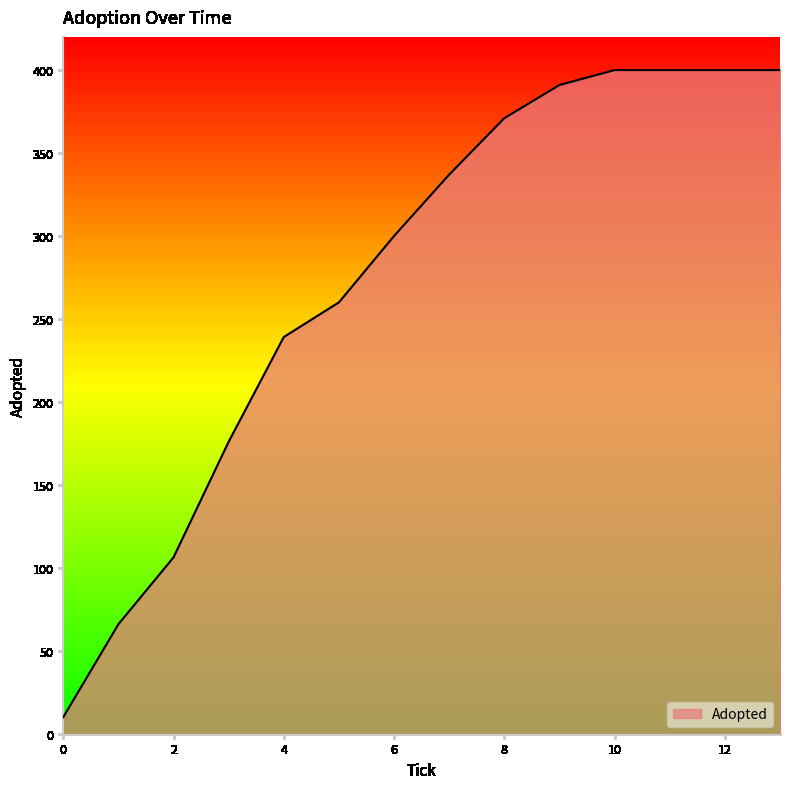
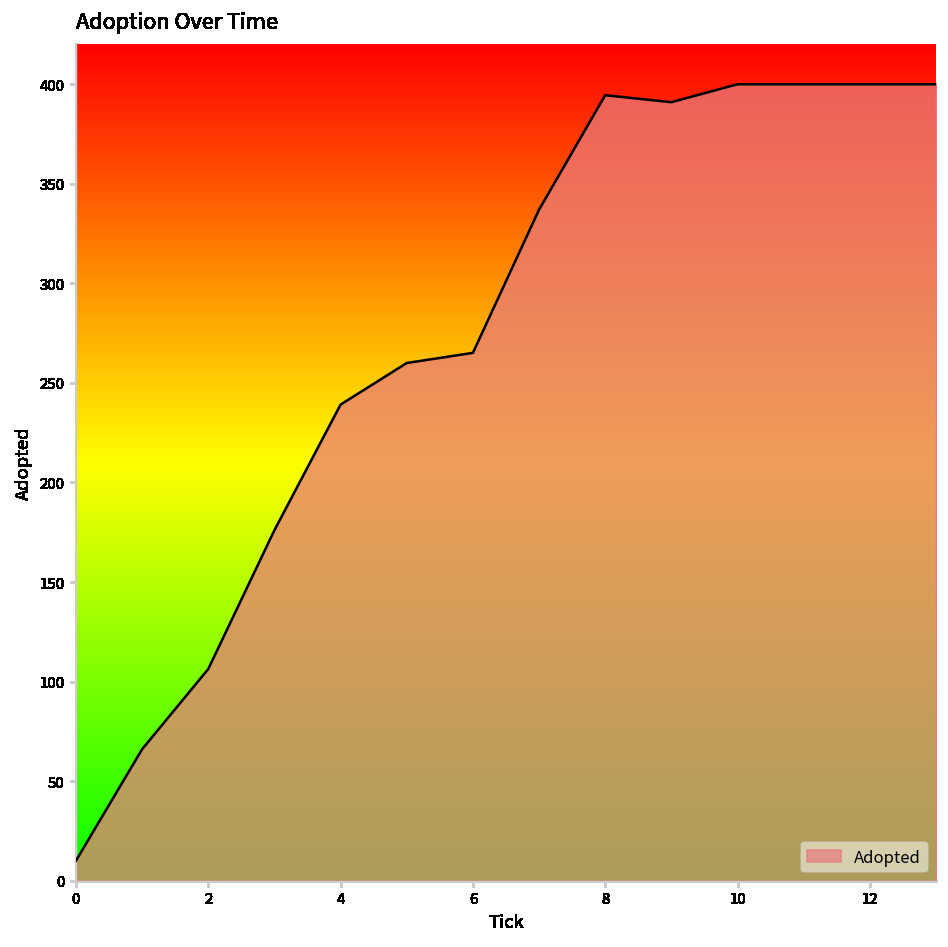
  {
    "0": 10,
    "2": 106,
    "4": 239,
-   "6": 300,
-   "8": 371,
+   "6": 265,
+   "8": 395,
    "10": 400,
    "12": 400
  }
